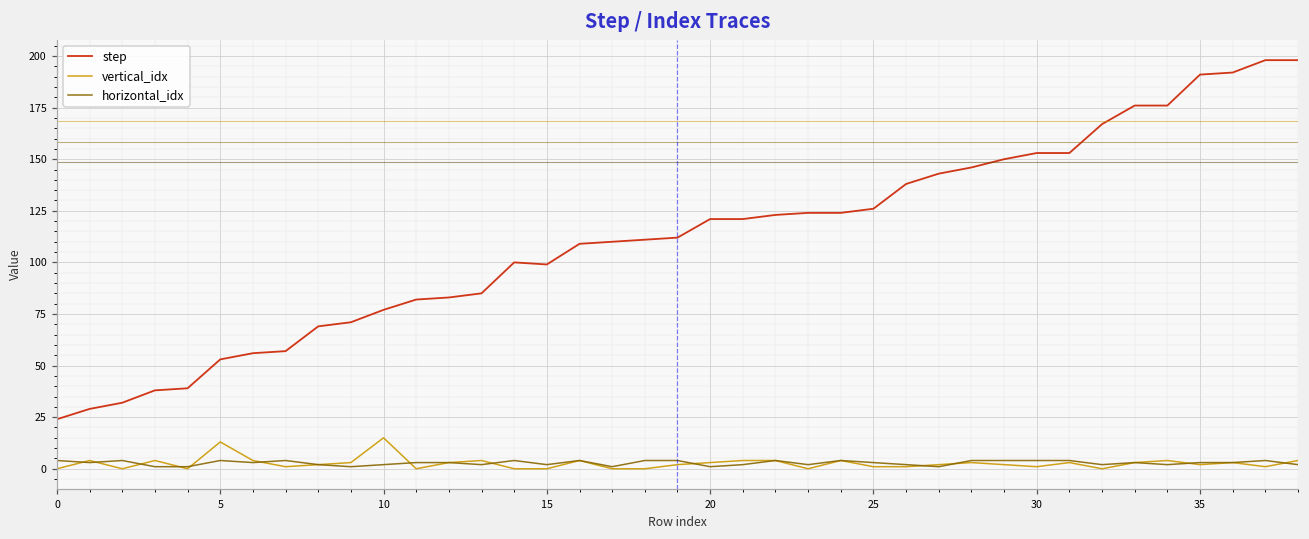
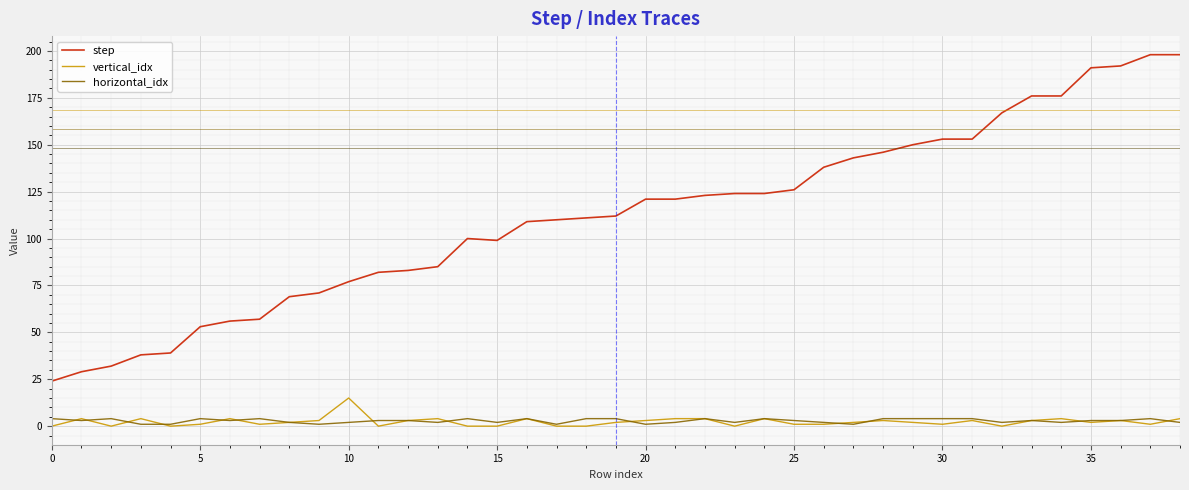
  {
    "step": {
      "0": 24,
      "5": 53,
      "10": 77,
      "15": 99,
      "20": 121,
      "25": 126,
      "30": 153,
      "35": 191
    },
    "vertical_idx": {
      "0": 0,
-     "5": 13,
+     "5": 1,
      "10": 15,
      "15": 0,
      "20": 3,
      "25": 1,
      "30": 1
    },
    "horizontal_idx": {
      "0": 4,
      "5": 4,
      "10": 2,
      "15": 2,
      "20": 1,
      "25": 3,
      "30": 4
    }
  }
